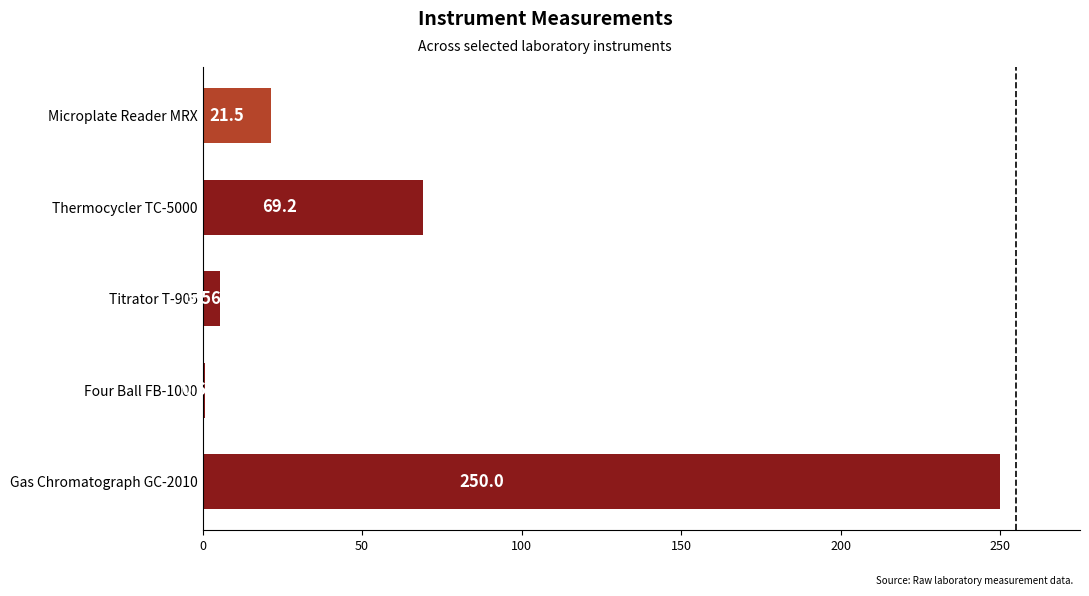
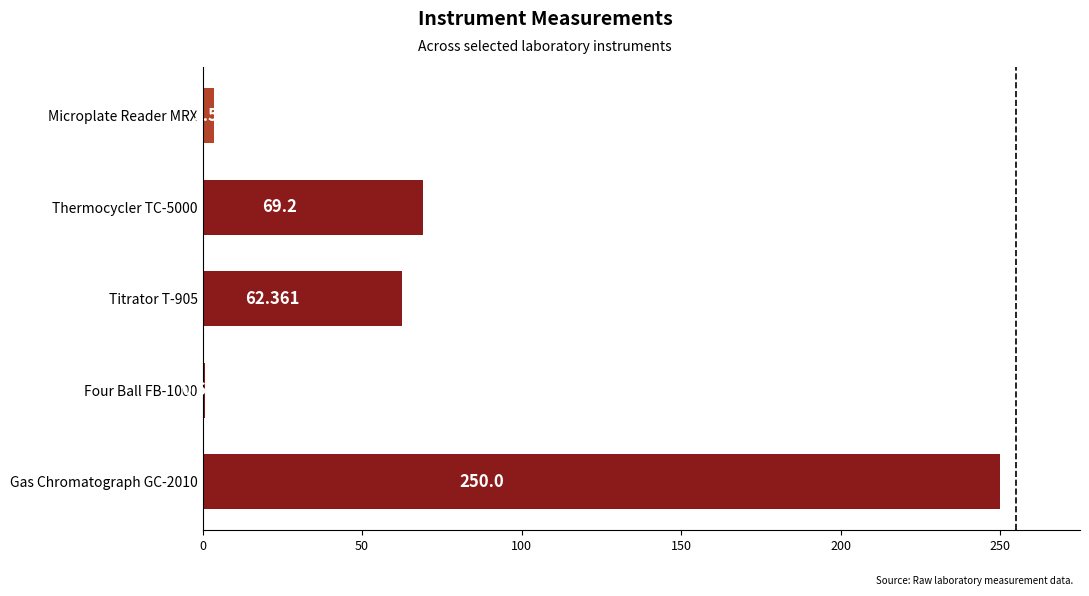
  {
-   "Microplate Reader MRX": 22,
-   "Titrator T-905": 6
+   "Microplate Reader MRX": 4,
+   "Titrator T-905": 62
  }
